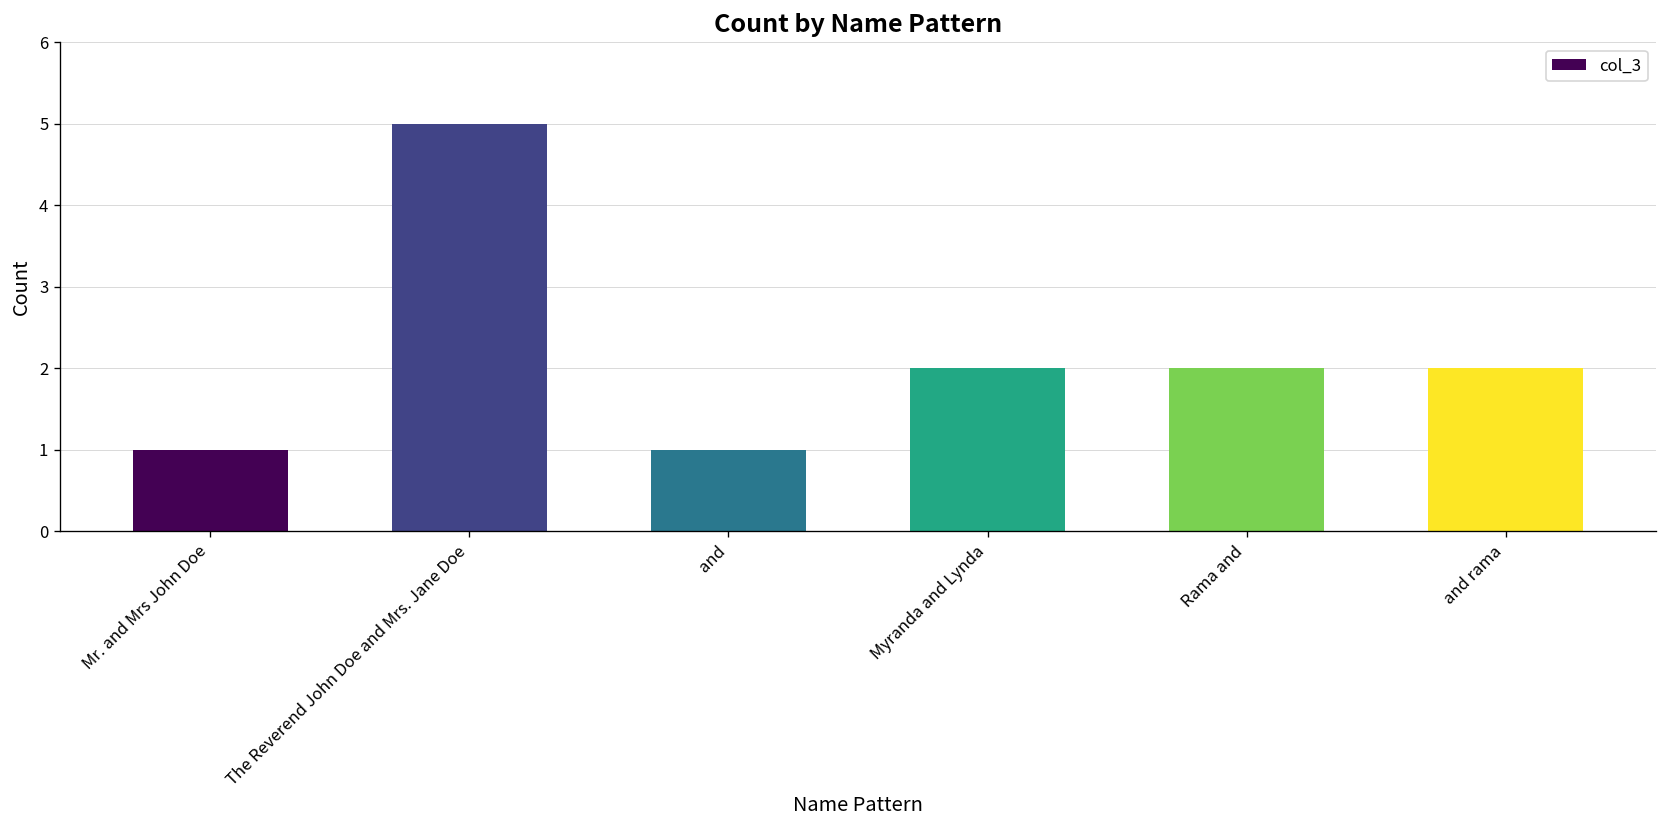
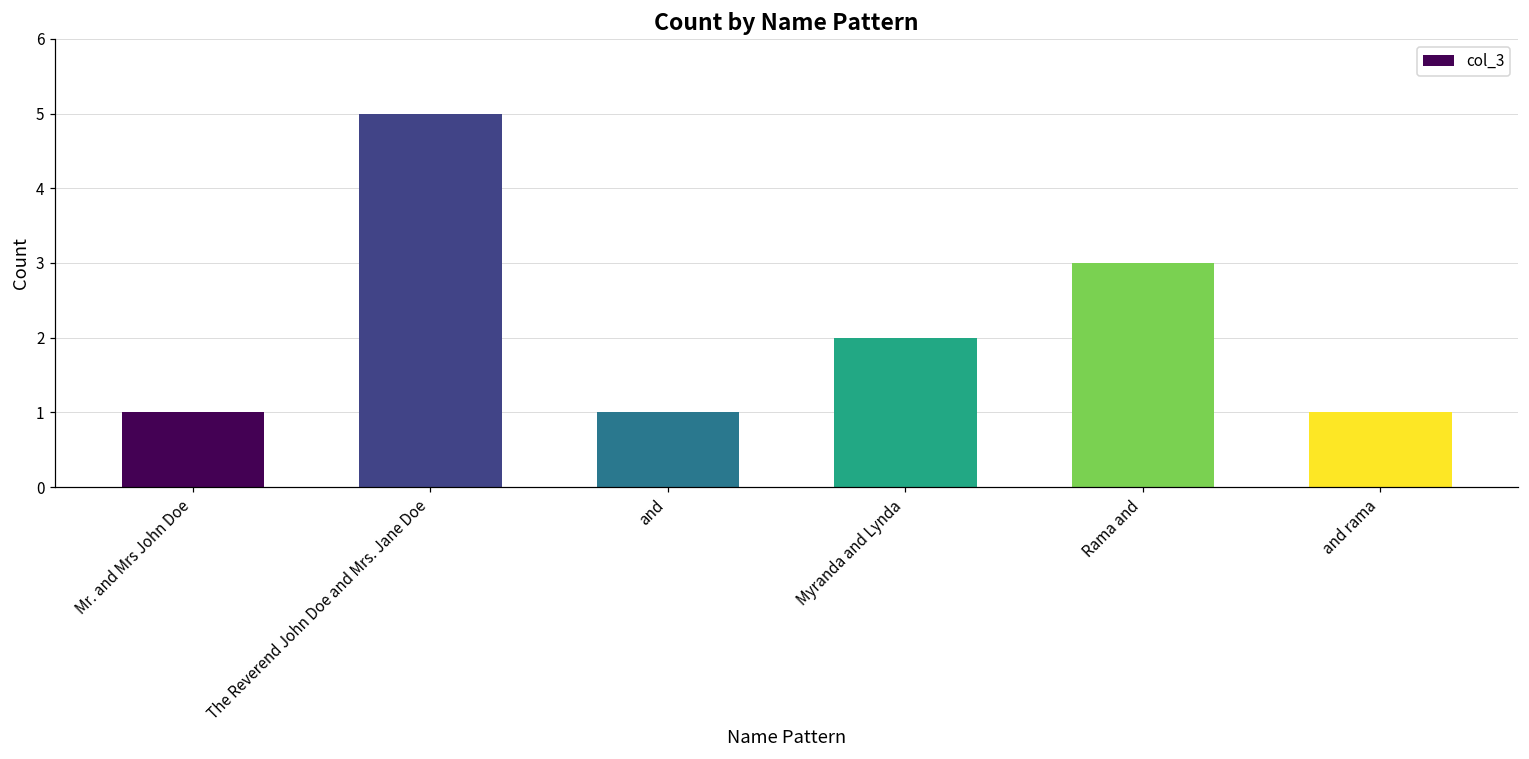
  {
    "Mr. and Mrs John Doe": 1,
    "The Reverend John Doe and Mrs. Jane Doe": 5,
    "and": 1,
    "Myranda and Lynda": 2,
-   "Rama and": 2,
-   "and rama": 2
+   "Rama and": 3,
+   "and rama": 1
  }
